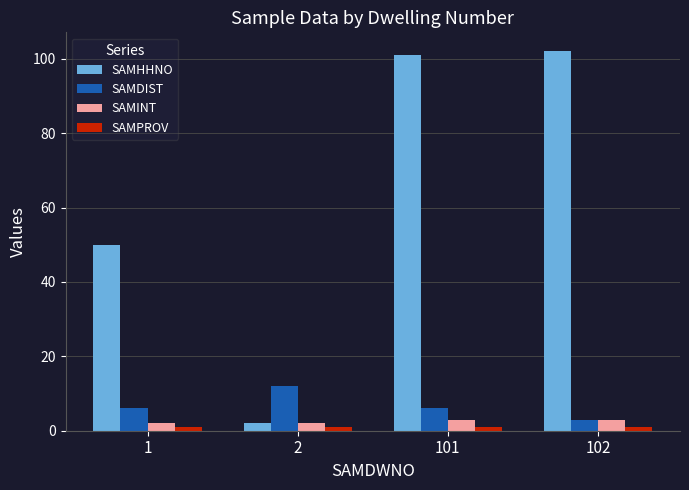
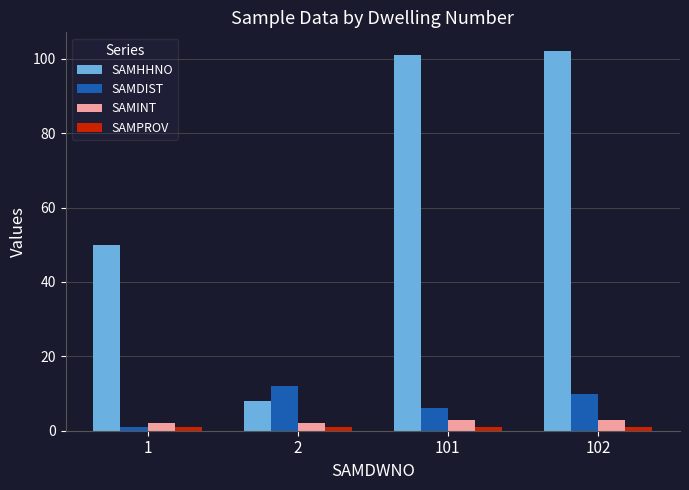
  {
    "SAMHHNO": {
      "1": 50,
-     "2": 2,
+     "2": 8,
      "101": 101,
      "102": 102
    },
    "SAMDIST": {
-     "1": 6,
+     "1": 1,
      "2": 12,
      "101": 6,
-     "102": 3
+     "102": 10
    },
    "SAMINT": {
      "1": 2,
      "2": 2,
      "101": 3,
      "102": 3
    },
    "SAMPROV": {
      "1": 1,
      "2": 1,
      "101": 1,
      "102": 1
    }
  }
